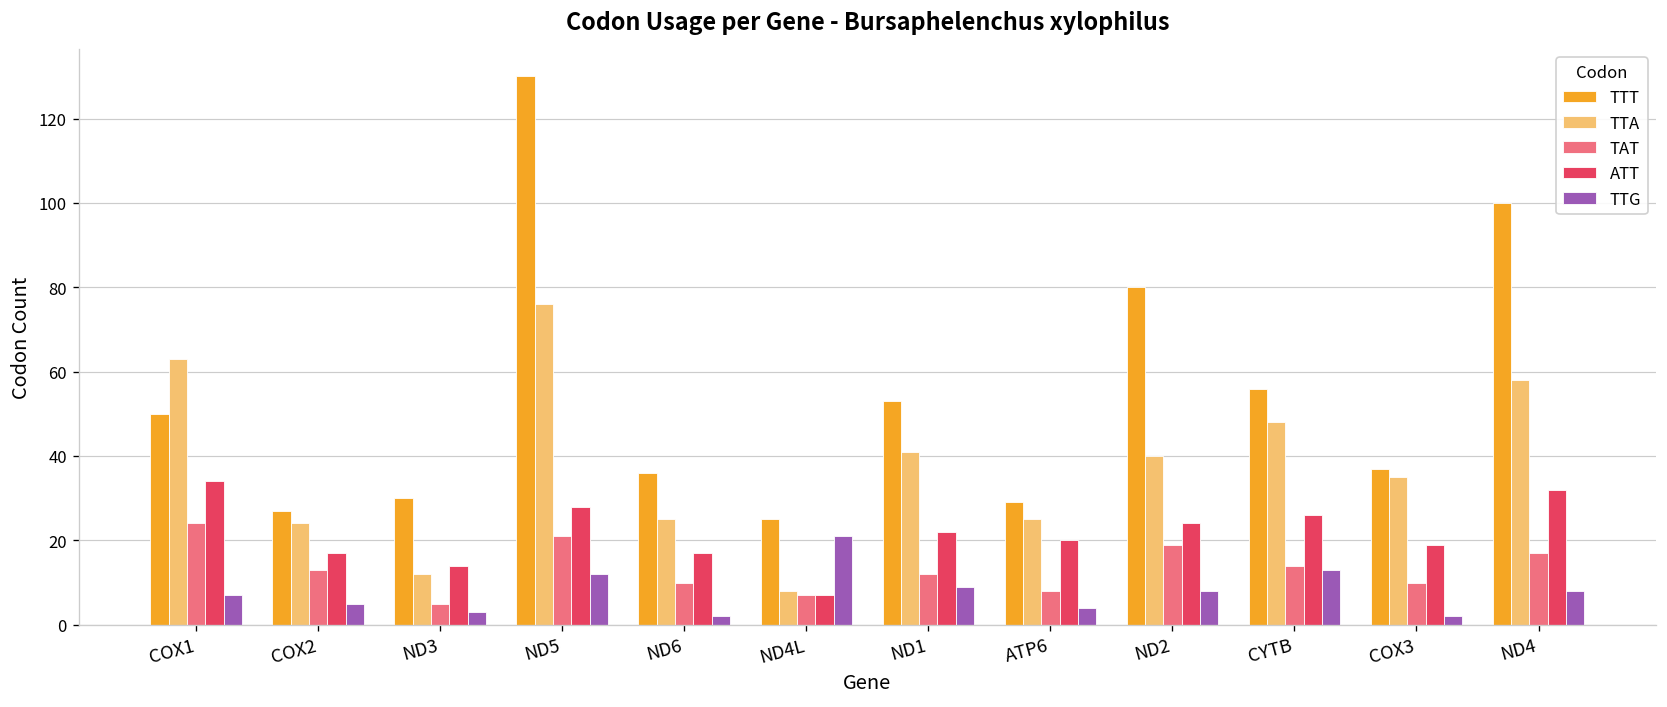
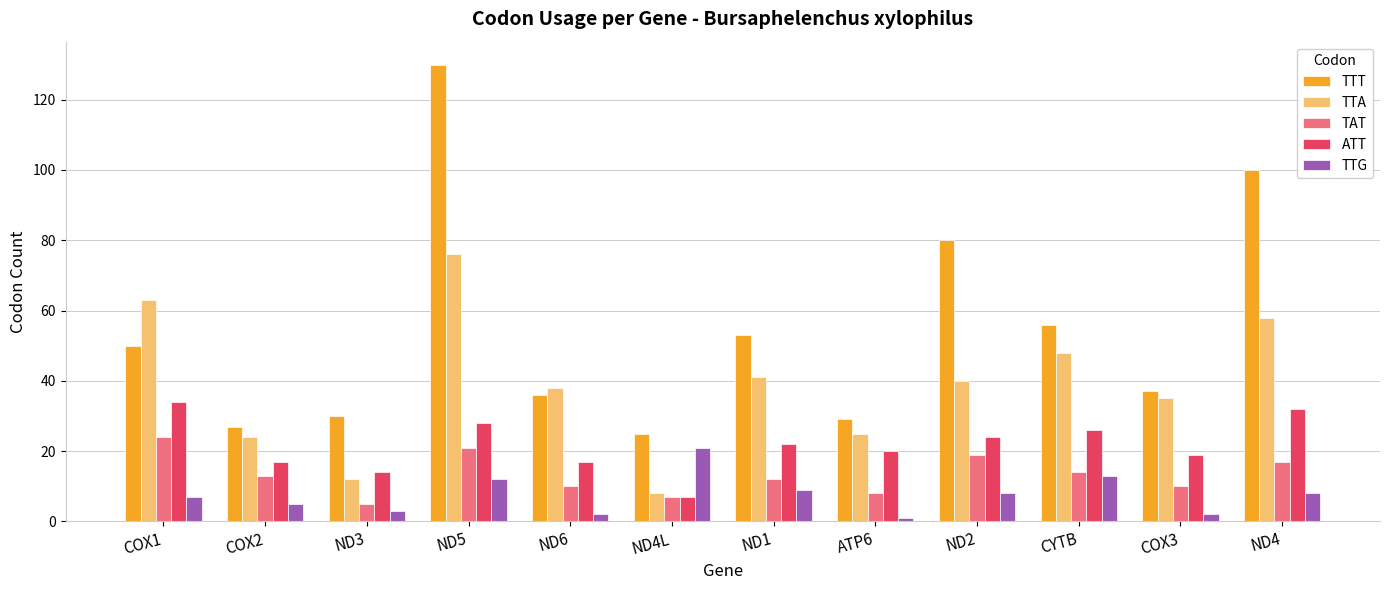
  {
    "TTT": {
      "COX1": 50,
      "COX2": 27,
      "ND3": 30,
      "ND5": 130,
      "ND6": 36,
      "ND4L": 25,
      "ND1": 53,
      "ATP6": 29,
      "ND2": 80,
      "CYTB": 56,
      "COX3": 37,
      "ND4": 100
    },
    "TTA": {
      "COX1": 63,
      "COX2": 24,
      "ND3": 12,
      "ND5": 76,
-     "ND6": 25,
+     "ND6": 38,
      "ND4L": 8,
      "ND1": 41,
      "ATP6": 25,
      "ND2": 40,
      "CYTB": 48,
      "COX3": 35,
      "ND4": 58
    },
    "TTG": {
      "COX1": 7,
      "COX2": 5,
      "ND3": 3,
      "ND5": 12,
      "ND6": 2,
      "ND4L": 21,
      "ND1": 9,
-     "ATP6": 4,
+     "ATP6": 1,
      "ND2": 8,
      "CYTB": 13,
      "COX3": 2,
      "ND4": 8
    }
  }
